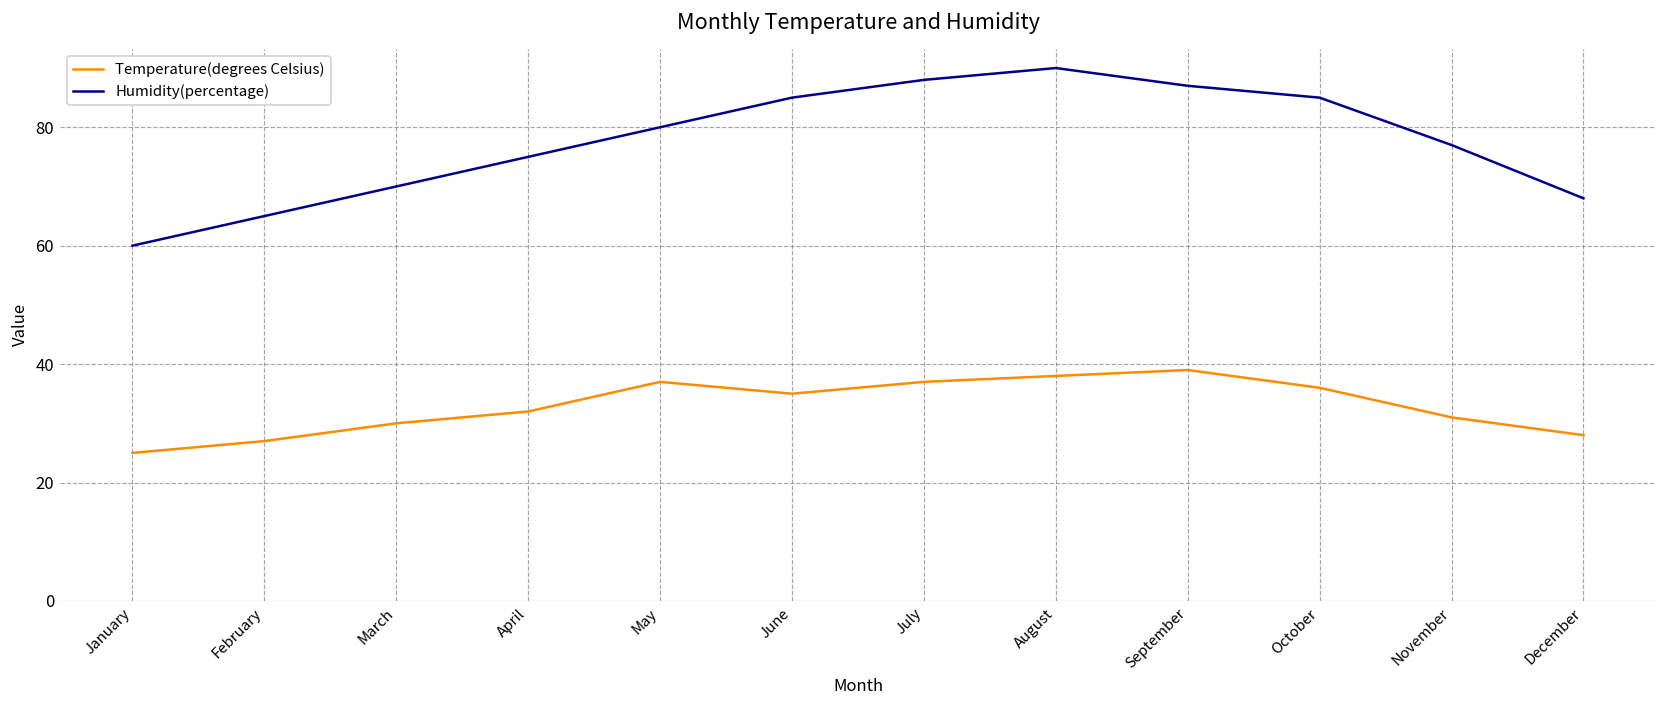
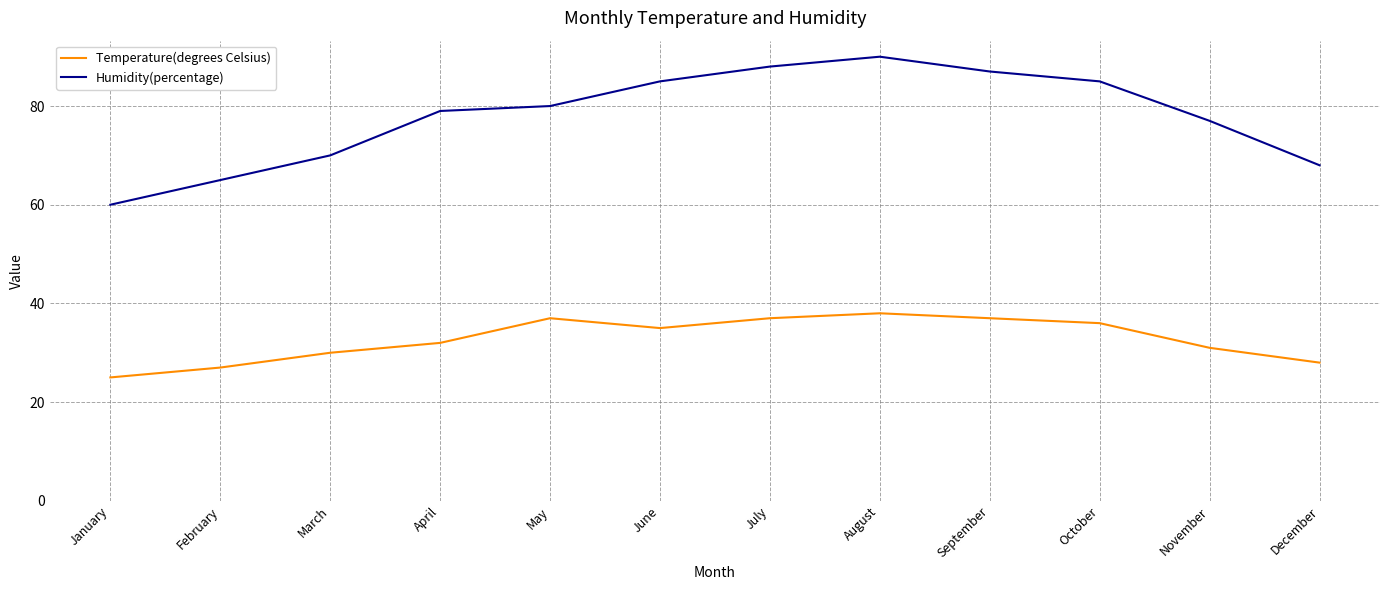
  {
    "Temperature(degrees Celsius)": {
      "January": 25,
      "February": 27,
      "March": 30,
      "April": 32,
      "May": 37,
      "June": 35,
      "July": 37,
      "August": 38,
-     "September": 39,
+     "September": 37,
      "October": 36,
      "November": 31,
      "December": 28
    },
    "Humidity(percentage)": {
      "January": 60,
      "February": 65,
      "March": 70,
-     "April": 75,
+     "April": 79,
      "May": 80,
      "June": 85,
      "July": 88,
      "August": 90,
      "September": 87,
      "October": 85,
      "November": 77,
      "December": 68
    }
  }
